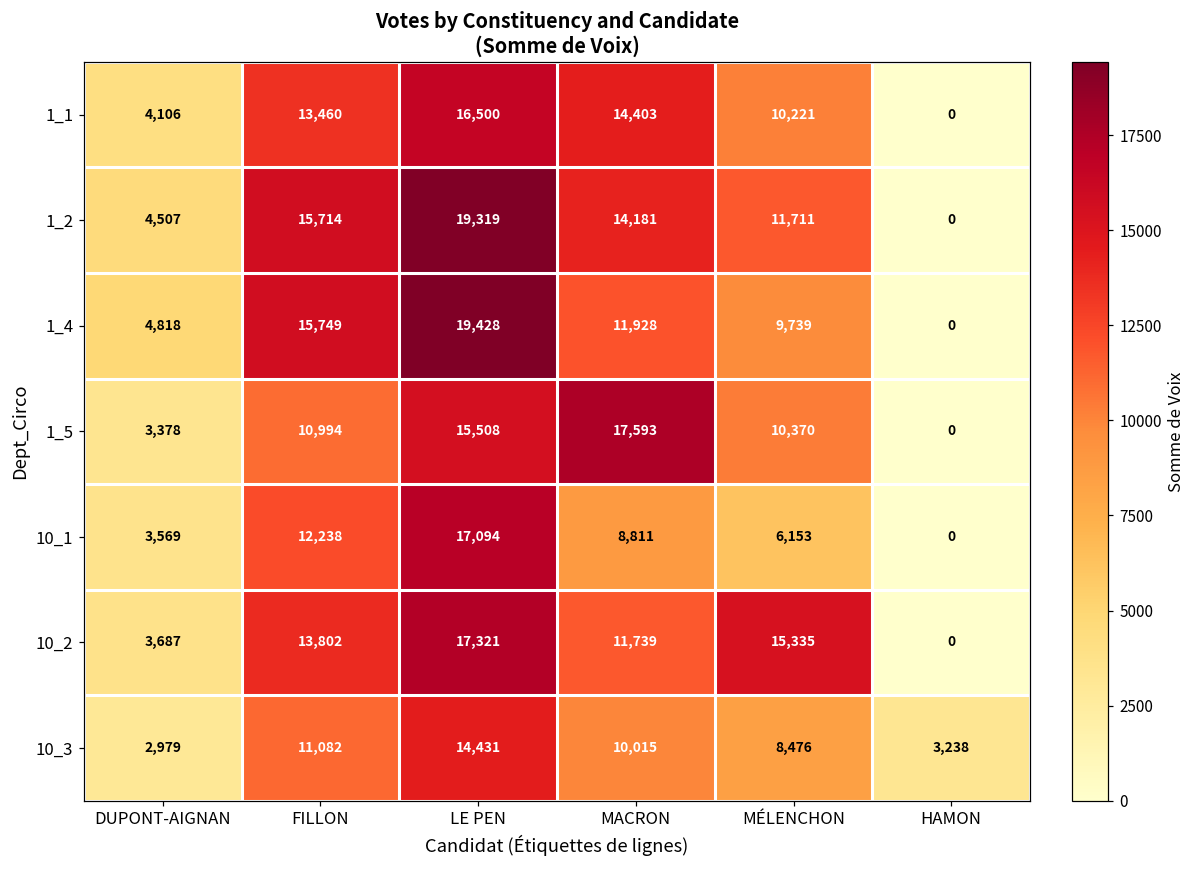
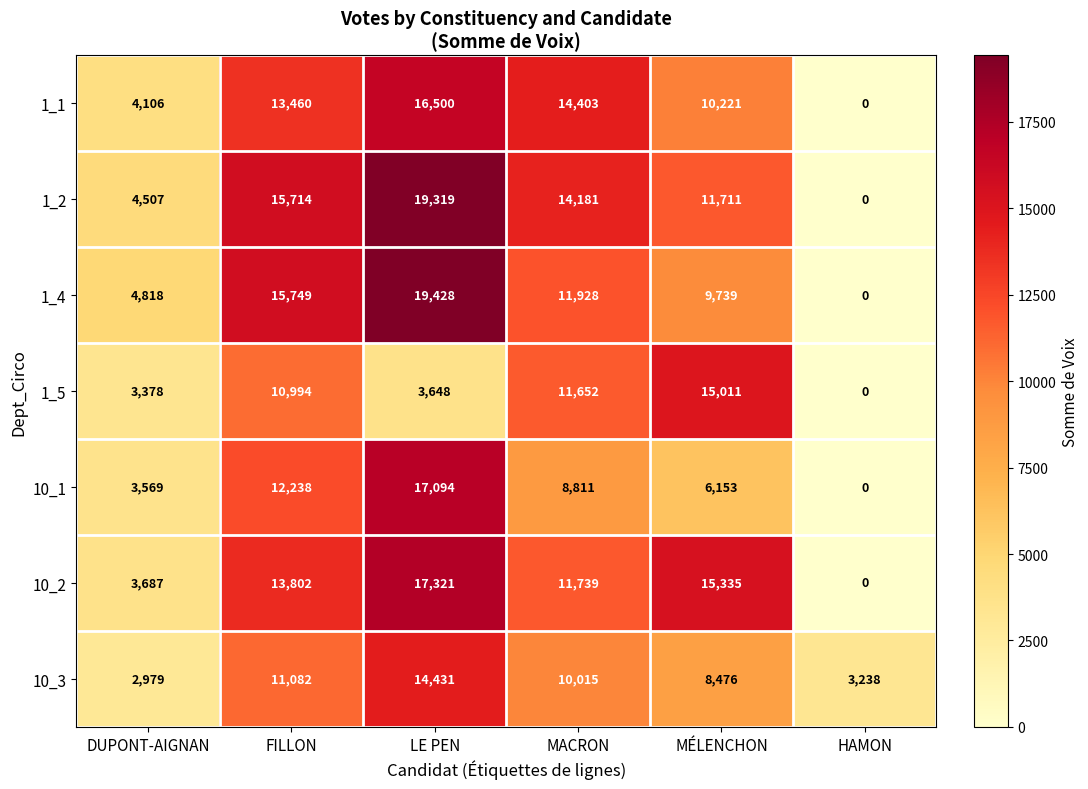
  {
    "1_1": {
      "DUPONT-AIGNAN": "4,106",
      "FILLON": "13,460",
      "LE PEN": "16,500",
      "MACRON": "14,403",
      "MÉLENCHON": "10,221",
      "HAMON": "0"
    },
    "1_2": {
      "DUPONT-AIGNAN": "4,507",
      "FILLON": "15,714",
      "LE PEN": "19,319",
      "MACRON": "14,181",
      "MÉLENCHON": "11,711",
      "HAMON": "0"
    },
    "1_4": {
      "DUPONT-AIGNAN": "4,818",
      "FILLON": "15,749",
      "LE PEN": "19,428",
      "MACRON": "11,928",
      "MÉLENCHON": "9,739",
      "HAMON": "0"
    },
    "1_5": {
      "DUPONT-AIGNAN": "3,378",
      "FILLON": "10,994",
-     "LE PEN": "15,508",
-     "MACRON": "17,593",
-     "MÉLENCHON": "10,370",
+     "LE PEN": "3,648",
+     "MACRON": "11,652",
+     "MÉLENCHON": "15,011",
      "HAMON": "0"
    },
    "10_1": {
      "DUPONT-AIGNAN": "3,569",
      "FILLON": "12,238",
      "LE PEN": "17,094",
      "MACRON": "8,811",
      "MÉLENCHON": "6,153",
      "HAMON": "0"
    },
    "10_2": {
      "DUPONT-AIGNAN": "3,687",
      "FILLON": "13,802",
      "LE PEN": "17,321",
      "MACRON": "11,739",
      "MÉLENCHON": "15,335",
      "HAMON": "0"
    },
    "10_3": {
      "DUPONT-AIGNAN": "2,979",
      "FILLON": "11,082",
      "LE PEN": "14,431",
      "MACRON": "10,015",
      "MÉLENCHON": "8,476",
      "HAMON": "3,238"
    }
  }
